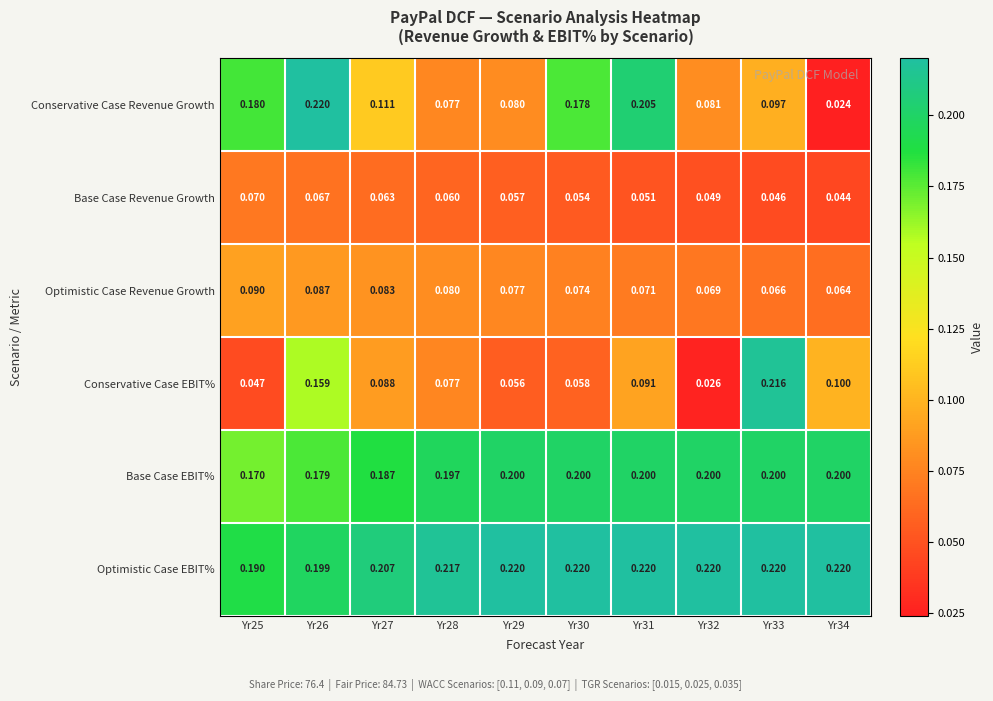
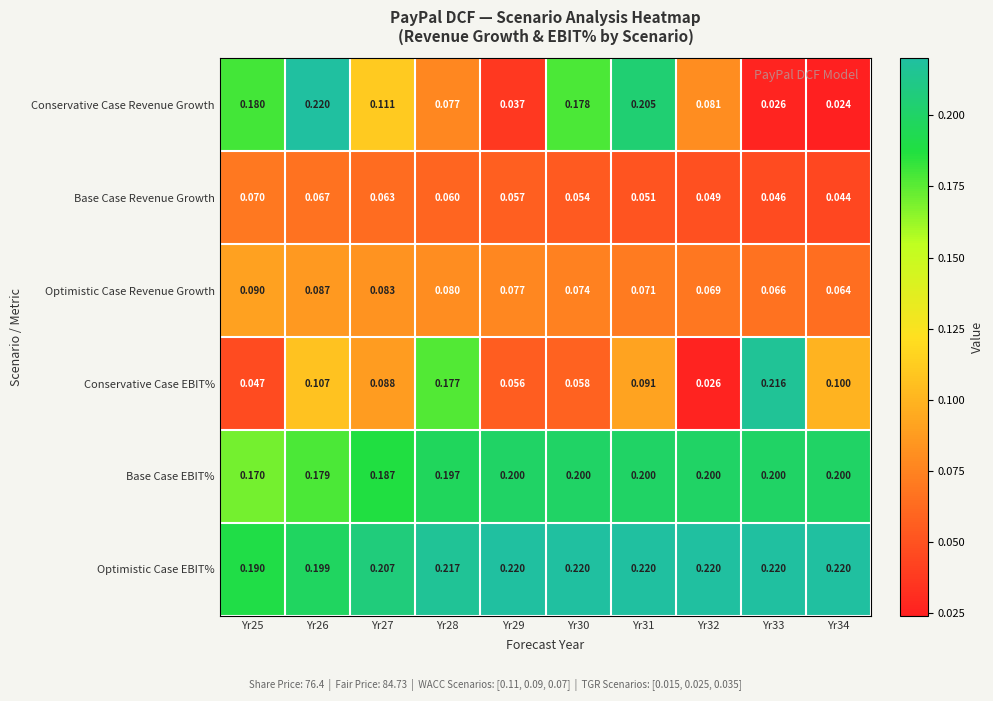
  {
    "Conservative Case Revenue Growth": {
      "Yr25": 0.180,
      "Yr26": 0.220,
      "Yr27": 0.111,
      "Yr28": 0.077,
-     "Yr29": 0.080,
+     "Yr29": 0.037,
      "Yr30": 0.178,
      "Yr31": 0.205,
      "Yr32": 0.081,
-     "Yr33": 0.097,
+     "Yr33": 0.026,
      "Yr34": 0.024
    },
    "Base Case Revenue Growth": {
      "Yr25": 0.070,
      "Yr26": 0.067,
      "Yr27": 0.063,
      "Yr28": 0.060,
      "Yr29": 0.057,
      "Yr30": 0.054,
      "Yr31": 0.051,
      "Yr32": 0.049,
      "Yr33": 0.046,
      "Yr34": 0.044
    },
    "Optimistic Case Revenue Growth": {
      "Yr25": 0.090,
      "Yr26": 0.087,
      "Yr27": 0.083,
      "Yr28": 0.080,
      "Yr29": 0.077,
      "Yr30": 0.074,
      "Yr31": 0.071,
      "Yr32": 0.069,
      "Yr33": 0.066,
      "Yr34": 0.064
    },
    "Conservative Case EBIT%": {
      "Yr25": 0.047,
-     "Yr26": 0.159,
+     "Yr26": 0.107,
      "Yr27": 0.088,
-     "Yr28": 0.077,
+     "Yr28": 0.177,
      "Yr29": 0.056,
      "Yr30": 0.058,
      "Yr31": 0.091,
      "Yr32": 0.026,
      "Yr33": 0.216,
      "Yr34": 0.100
    },
    "Base Case EBIT%": {
      "Yr25": 0.170,
      "Yr26": 0.179,
      "Yr27": 0.187,
      "Yr28": 0.197,
      "Yr29": 0.200,
      "Yr30": 0.200,
      "Yr31": 0.200,
      "Yr32": 0.200,
      "Yr33": 0.200,
      "Yr34": 0.200
    },
    "Optimistic Case EBIT%": {
      "Yr25": 0.190,
      "Yr26": 0.199,
      "Yr27": 0.207,
      "Yr28": 0.217,
      "Yr29": 0.220,
      "Yr30": 0.220,
      "Yr31": 0.220,
      "Yr32": 0.220,
      "Yr33": 0.220,
      "Yr34": 0.220
    }
  }
